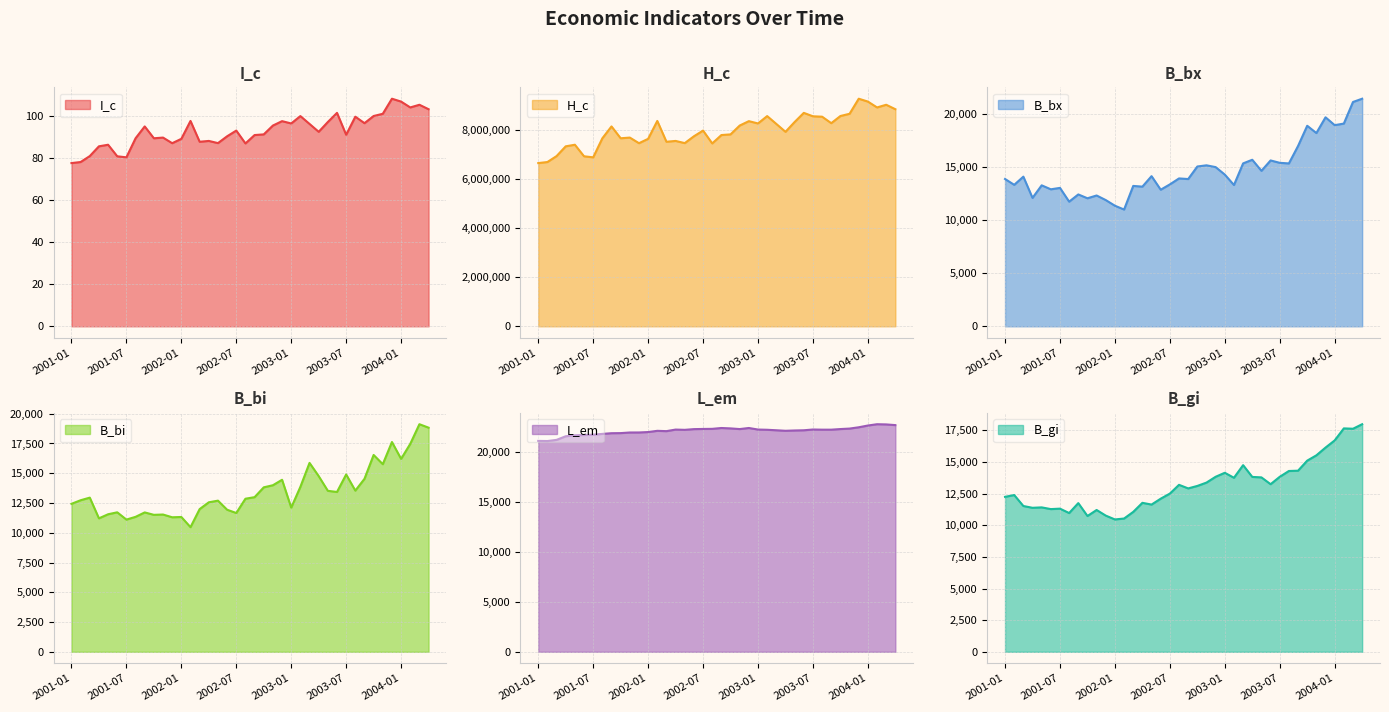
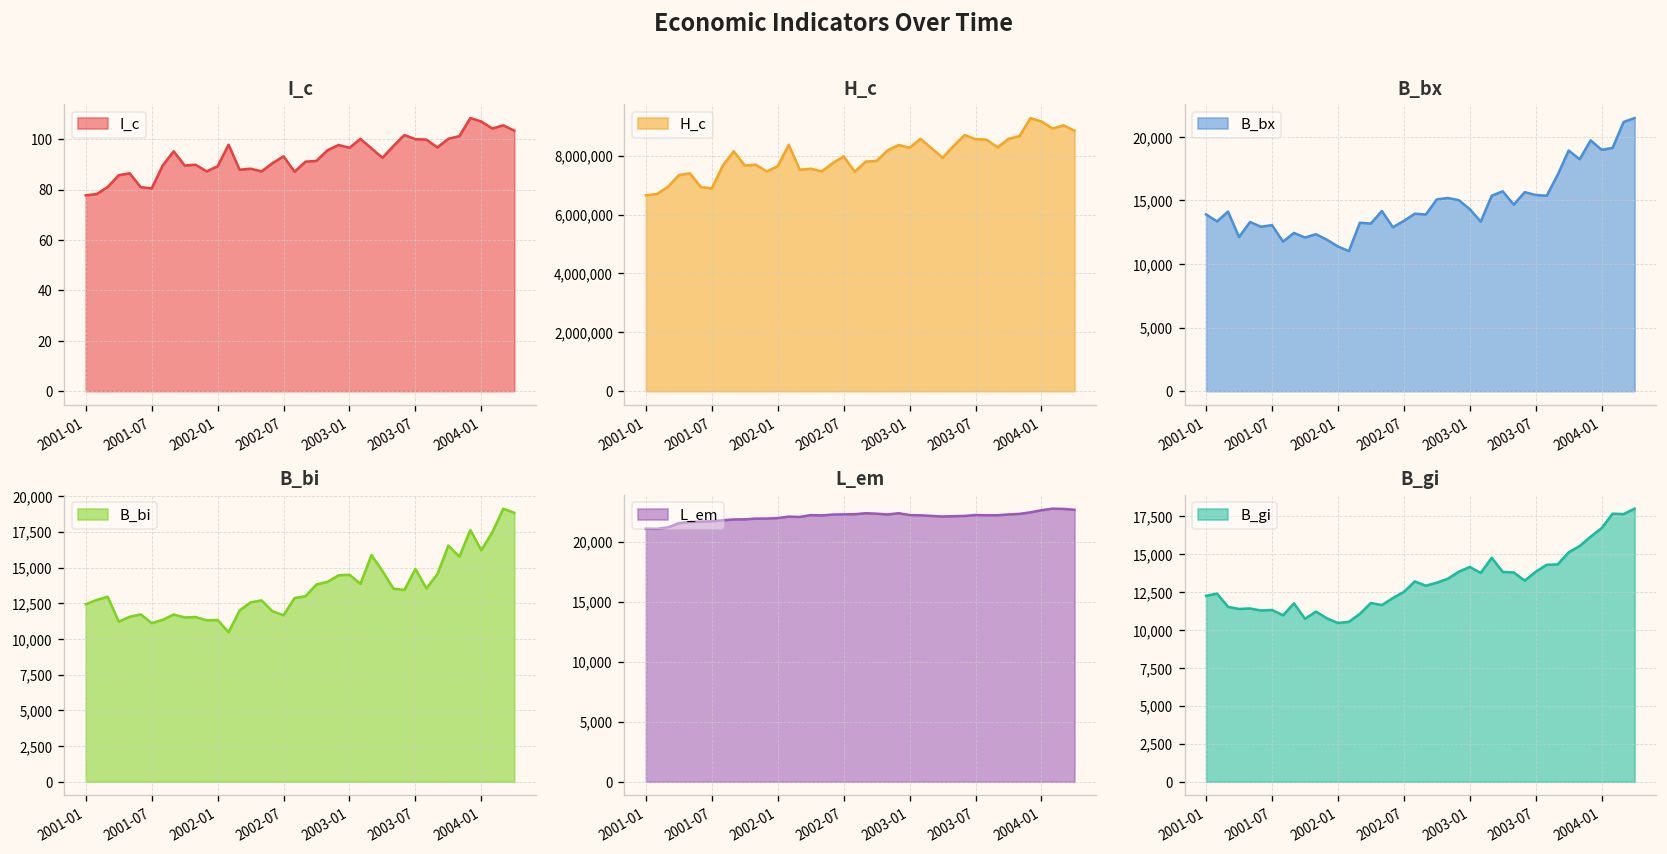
  {
    "I_c": {
      "2001-01": "78",
      "2001-07": "80",
      "2002-01": "89",
      "2002-07": "93",
      "2003-01": "97",
-     "2003-07": "91",
+     "2003-07": "100",
      "2004-01": "107"
    },
    "H_c": {
      "2001-01": "6,700,000",
      "2001-07": "6,900,000",
      "2002-01": "7,600,000",
      "2002-07": "8,000,000",
      "2003-01": "8,300,000",
      "2003-07": "8,600,000",
      "2004-01": "9,200,000"
    },
    "B_bx": {
      "2001-01": "13,900",
      "2001-07": "13,100",
      "2002-01": "11,400",
      "2002-07": "13,400",
      "2003-01": "14,300",
      "2003-07": "15,400",
      "2004-01": "19,000"
    },
    "B_bi": {
      "2001-01": "12,400",
      "2001-07": "11,100",
      "2002-01": "11,300",
      "2002-07": "11,700",
-     "2003-01": "12,100",
+     "2003-01": "14,500",
      "2003-07": "14,900",
      "2004-01": "16,200"
    },
    "L_em": {
      "2002-01": "22,000",
      "2002-07": "22,300",
      "2003-01": "22,200",
      "2003-07": "22,200",
      "2004-01": "22,600"
    },
    "B_gi": {
      "2001-01": "12,300",
      "2001-07": "11,300",
      "2002-01": "10,500",
      "2002-07": "12,500",
      "2003-01": "14,200",
      "2003-07": "13,800",
      "2004-01": "16,700"
    }
  }
